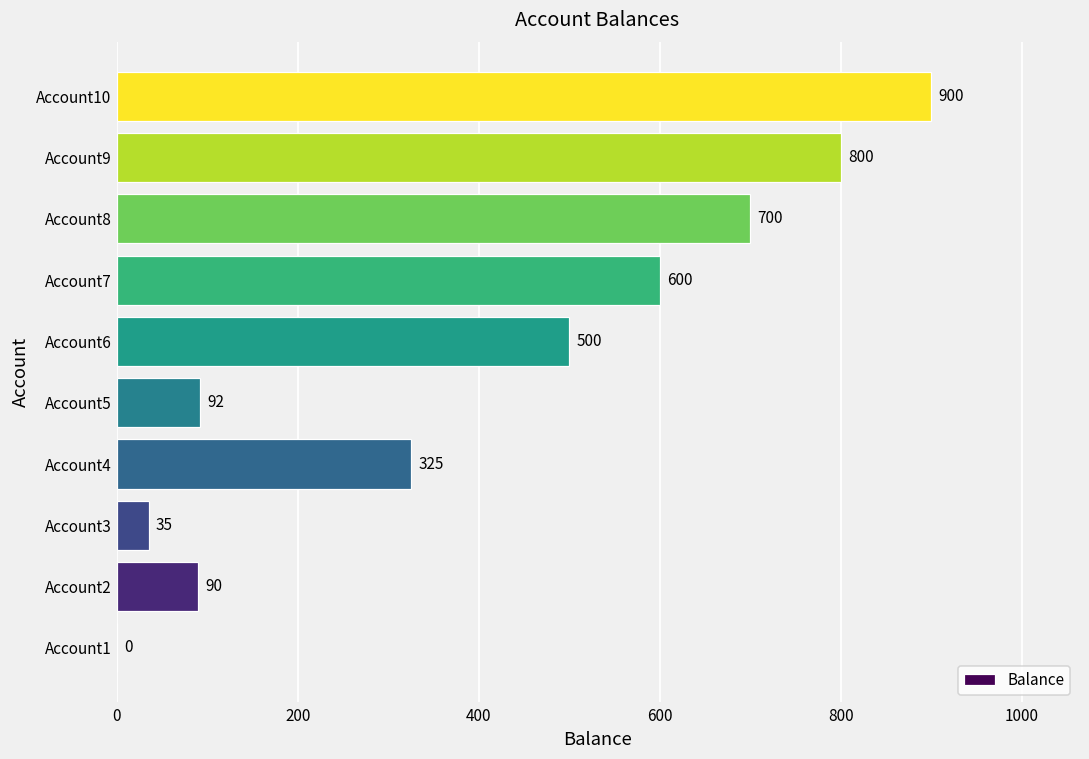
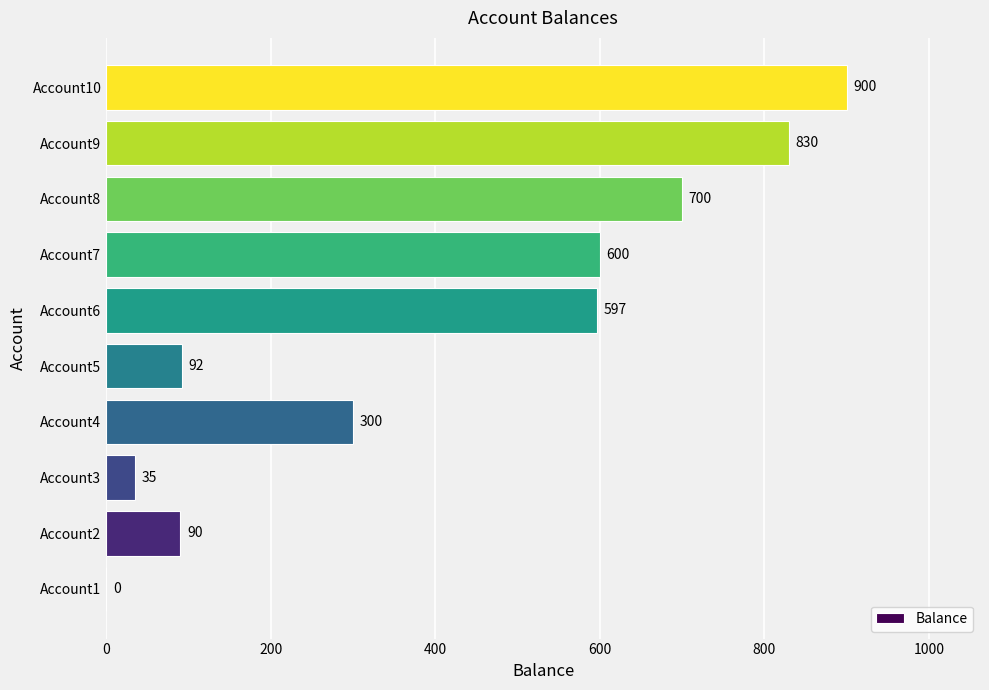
  {
    "Account10": 900,
-   "Account9": 800,
+   "Account9": 830,
    "Account8": 700,
    "Account7": 600,
-   "Account6": 500,
+   "Account6": 597,
    "Account5": 92,
-   "Account4": 325,
+   "Account4": 300,
    "Account3": 35,
    "Account2": 90,
    "Account1": 0
  }
